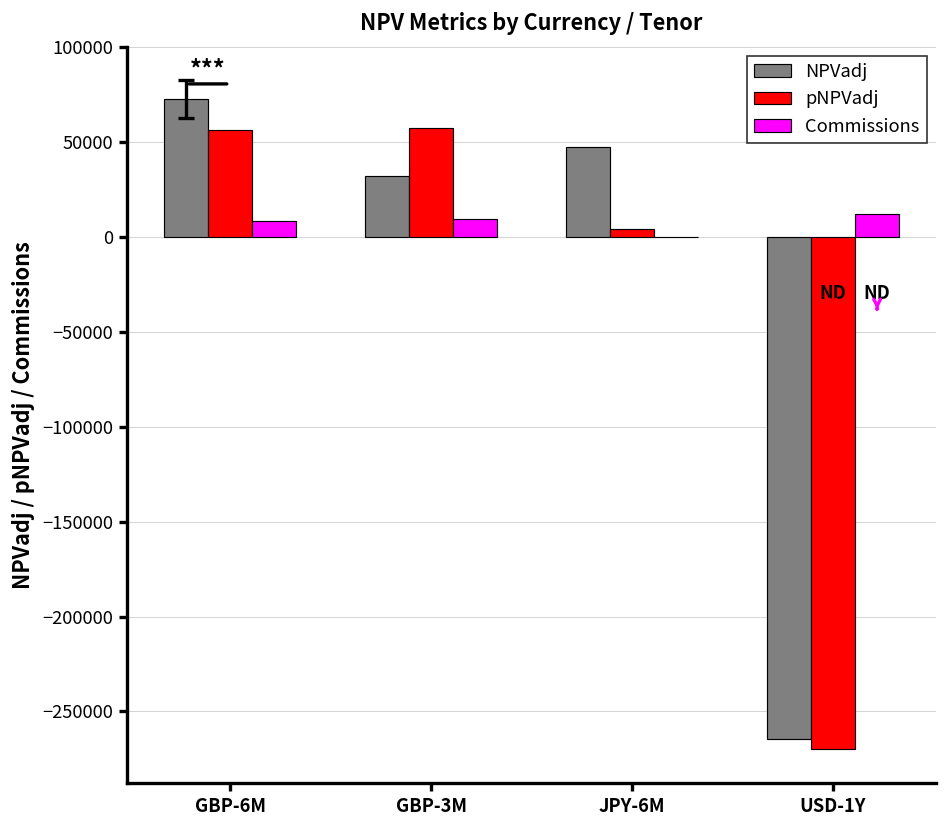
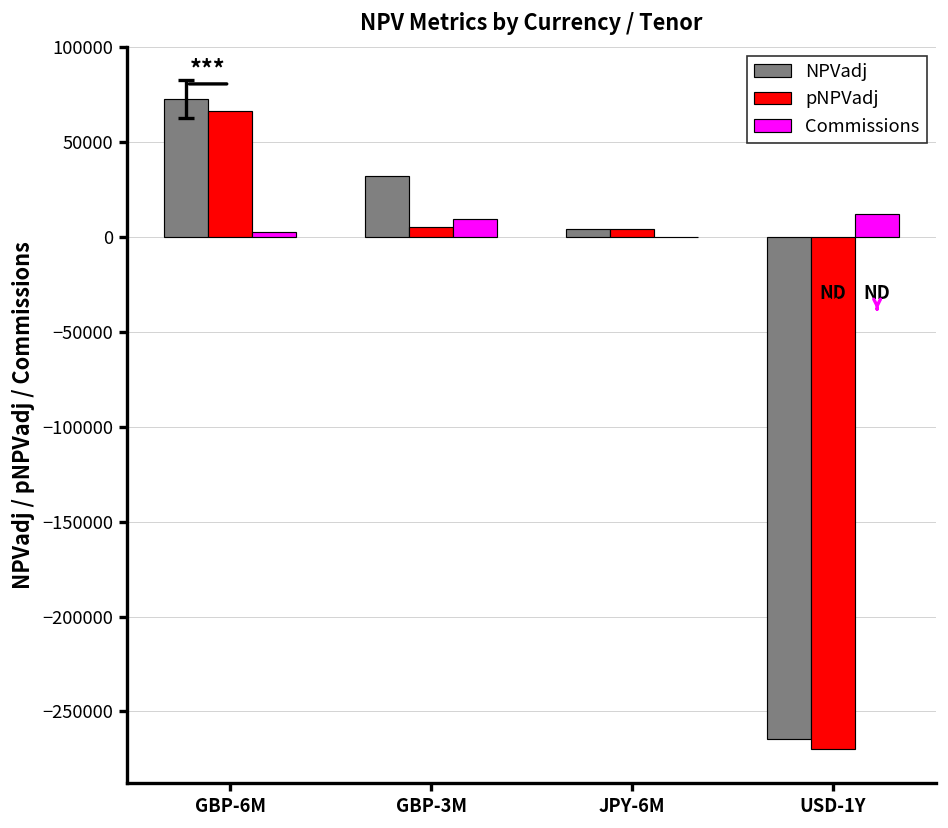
  {
    "NPVadj": {
      "GBP-6M": 73000,
      "GBP-3M": 32000,
-     "JPY-6M": 48000,
+     "JPY-6M": 4000,
      "USD-1Y": -264000
    },
    "pNPVadj": {
-     "GBP-6M": 56000,
-     "GBP-3M": 57000,
+     "GBP-6M": 67000,
+     "GBP-3M": 6000,
      "JPY-6M": 4000,
      "USD-1Y": -270000
    },
    "Commissions": {
-     "GBP-6M": 8000,
+     "GBP-6M": 3000,
      "GBP-3M": 9000,
      "USD-1Y": 12000
    }
  }
